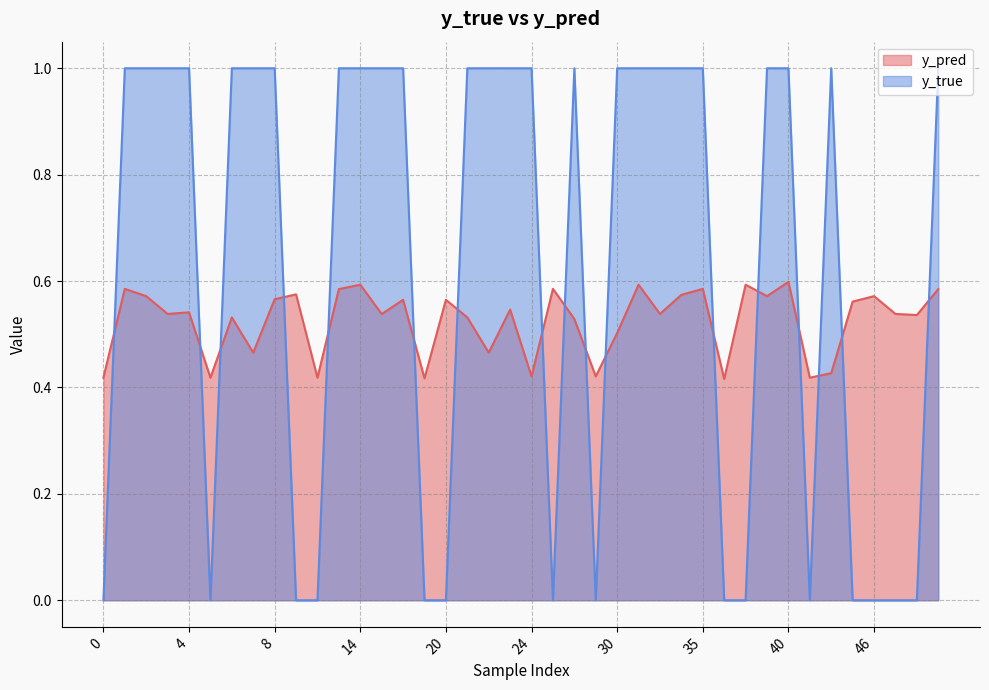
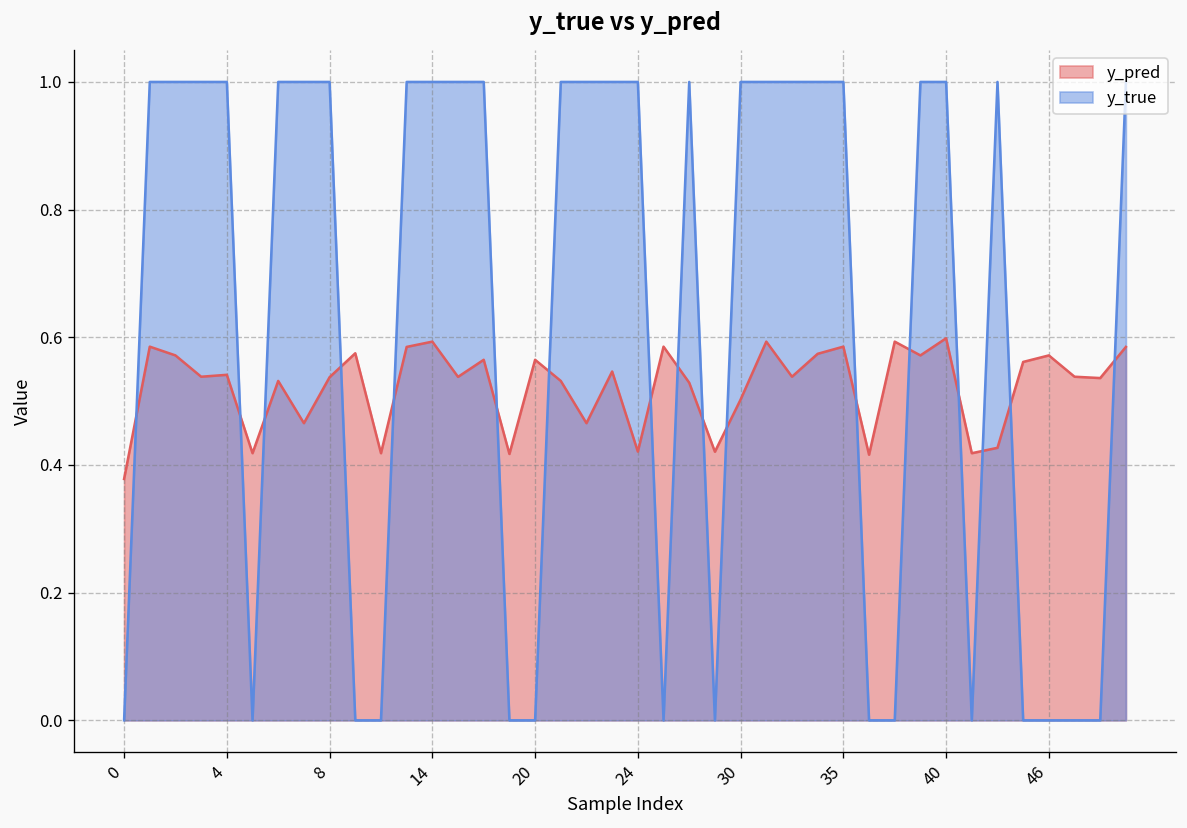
  {
    "y_pred": {
-     "0": 0.42,
+     "0": 0.38,
      "4": 0.54,
-     "8": 0.57,
+     "8": 0.54,
      "20": 0.56,
      "24": 0.42,
      "40": 0.60,
      "46": 0.57
    },
    "y_true": {
      "0": 0.00,
      "4": 1.00,
      "8": 1.00,
      "20": 0.00,
      "24": 1.00,
      "40": 1.00,
      "46": 0.00
    }
  }
